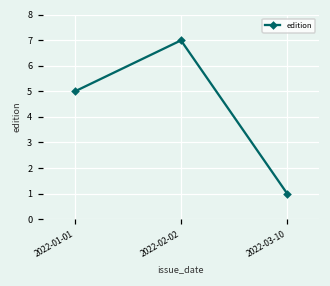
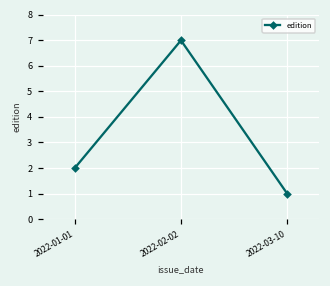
  {
-   "2022-01-01": 5,
+   "2022-01-01": 2,
    "2022-02-02": 7,
    "2022-03-10": 1
  }
